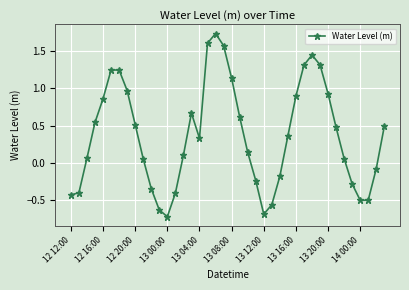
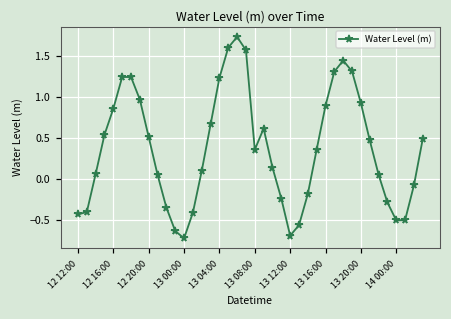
  {
    "12 12:00": -0.4,
    "12 16:00": 0.9,
    "12 20:00": 0.5,
    "13 00:00": -0.7,
-   "13 04:00": 0.3,
-   "13 08:00": 1.1,
+   "13 04:00": 1.2,
+   "13 08:00": 0.4,
    "13 12:00": -0.7,
    "13 16:00": 0.9,
    "13 20:00": 0.9,
    "14 00:00": -0.5
  }
